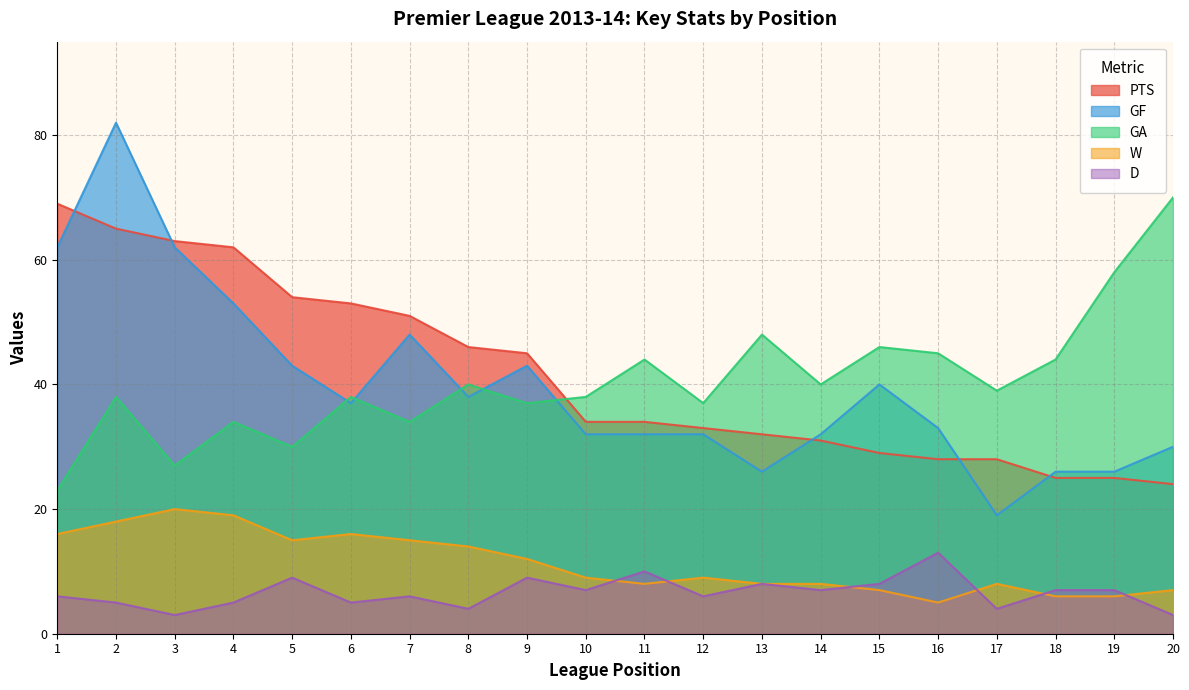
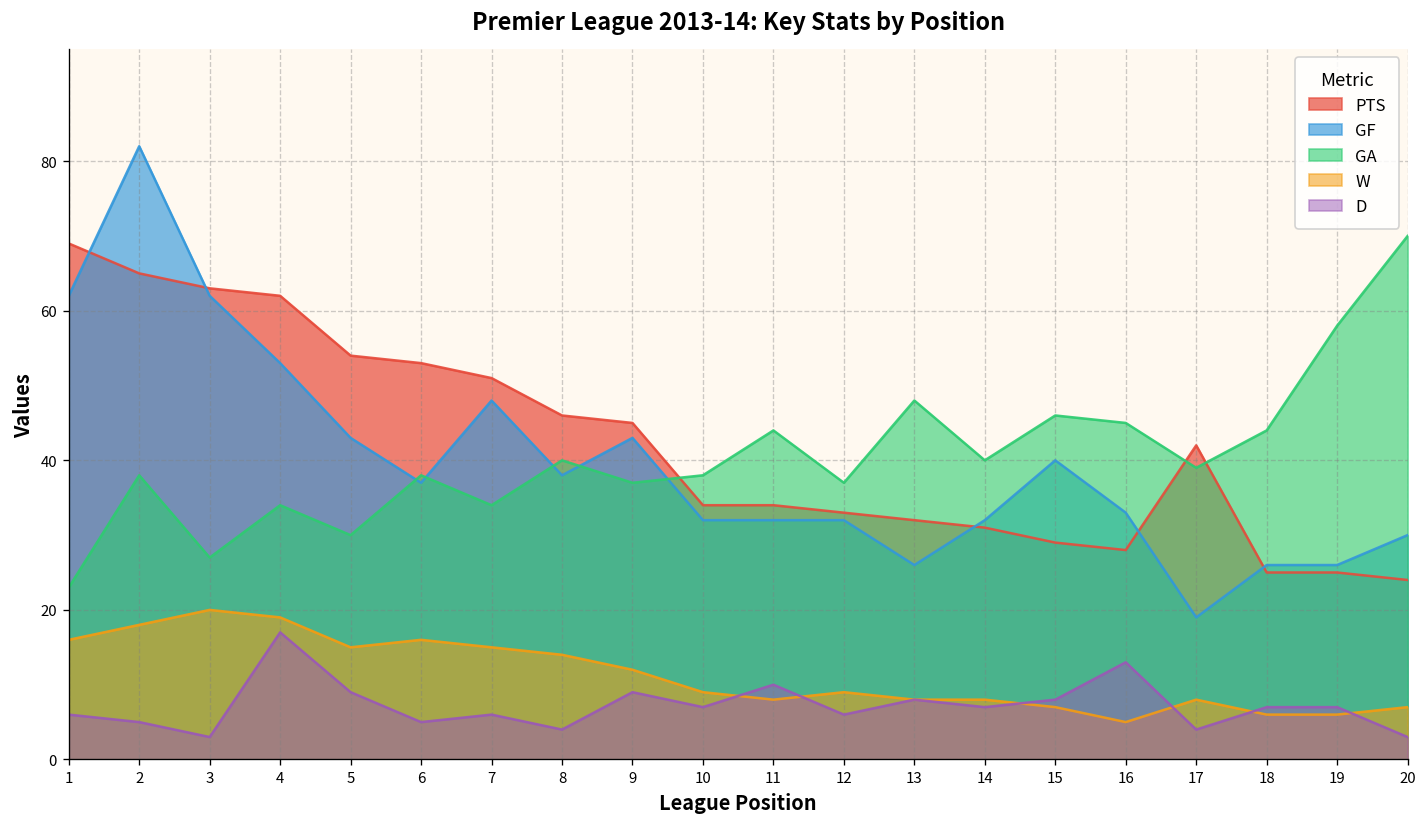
  {
    "PTS": {
      "1": 69,
      "2": 65,
      "3": 63,
      "4": 62,
      "5": 54,
      "6": 53,
      "7": 51,
      "8": 46,
      "9": 45,
      "10": 34,
      "11": 34,
      "12": 33,
      "13": 32,
      "14": 31,
      "15": 29,
      "16": 28,
-     "17": 28,
+     "17": 42,
      "18": 25,
      "19": 25,
      "20": 24
    },
    "GF": {
      "1": 62,
      "2": 82,
      "3": 62,
      "4": 53,
      "5": 43,
      "6": 37,
      "7": 48,
      "8": 38,
      "9": 43,
      "10": 32,
      "11": 32,
      "12": 32,
      "13": 26,
      "14": 32,
      "15": 40,
      "16": 33,
      "17": 19,
      "18": 26,
      "19": 26,
      "20": 30
    },
    "GA": {
      "1": 23,
      "2": 38,
      "3": 27,
      "4": 34,
      "5": 30,
      "6": 38,
      "7": 34,
      "8": 40,
      "9": 37,
      "10": 38,
      "11": 44,
      "12": 37,
      "13": 48,
      "14": 40,
      "15": 46,
      "16": 45,
      "17": 39,
      "18": 44,
      "19": 58,
      "20": 70
    },
    "W": {
      "1": 16,
      "2": 18,
      "3": 20,
      "4": 19,
      "5": 15,
      "6": 16,
      "7": 15,
      "8": 14,
      "9": 12,
      "10": 9,
      "11": 8,
      "12": 9,
      "14": 8,
      "15": 7,
      "16": 5,
      "17": 8,
      "18": 6,
      "19": 6,
      "20": 7
    },
    "D": {
      "1": 6,
      "2": 5,
      "3": 3,
-     "4": 5,
+     "4": 17,
      "5": 9,
      "6": 5,
      "7": 6,
      "8": 4,
      "9": 9,
      "10": 7,
      "11": 10,
      "12": 6,
      "14": 7,
      "15": 8,
      "16": 13,
      "17": 4,
      "18": 7,
      "19": 7,
      "20": 3
    }
  }
